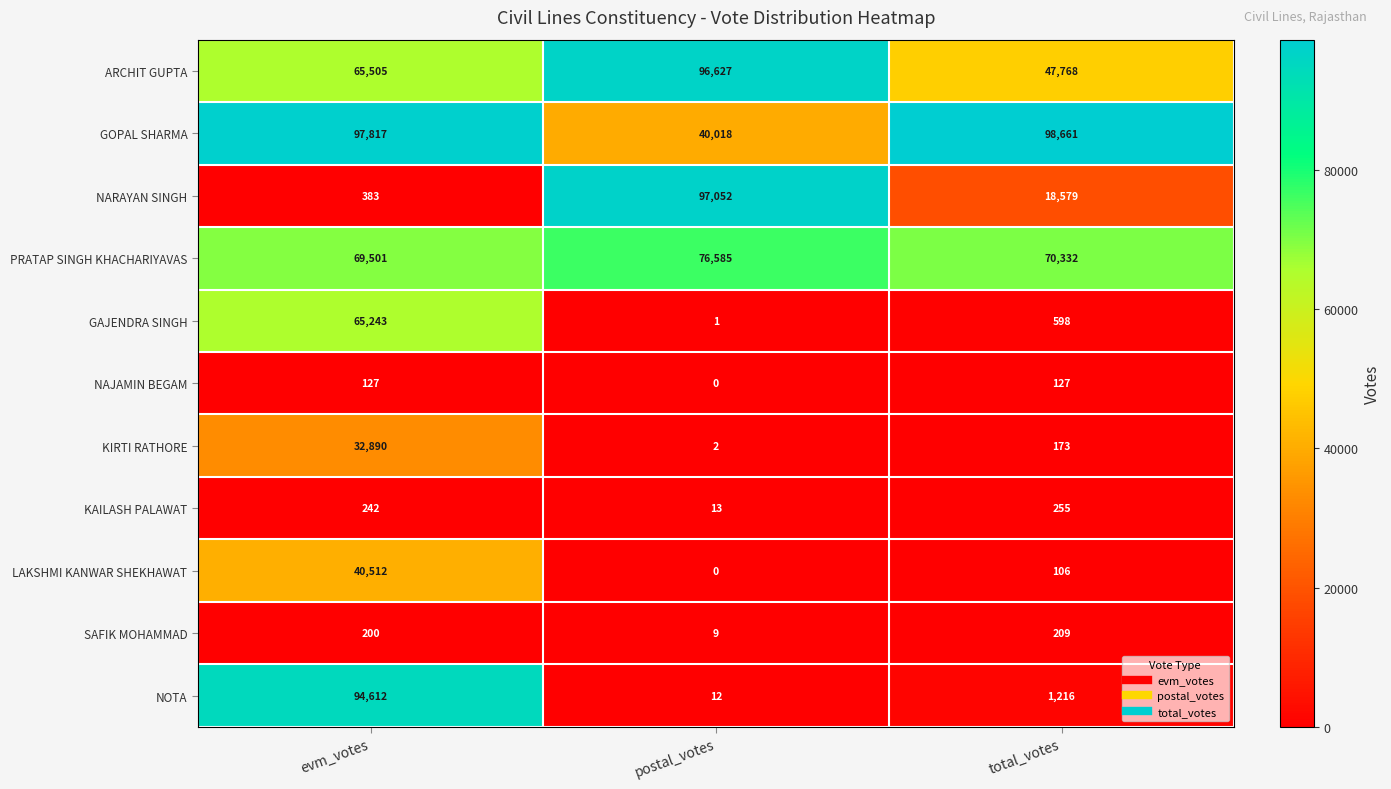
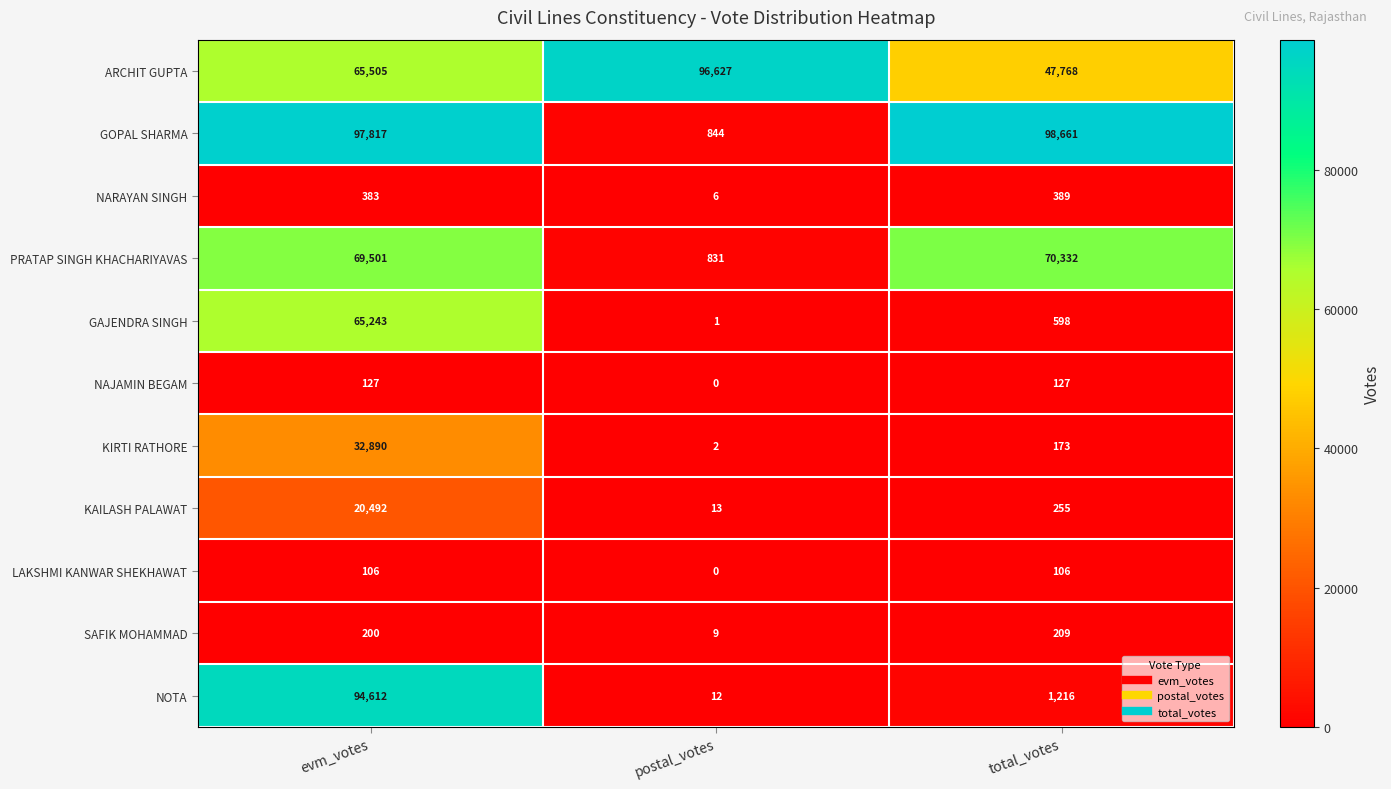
  {
    "ARCHIT GUPTA": {
      "evm_votes": "65,505",
      "postal_votes": "96,627",
      "total_votes": "47,768"
    },
    "GOPAL SHARMA": {
      "evm_votes": "97,817",
-     "postal_votes": "40,018",
+     "postal_votes": "844",
      "total_votes": "98,661"
    },
    "NARAYAN SINGH": {
      "evm_votes": "383",
-     "postal_votes": "97,052",
-     "total_votes": "18,579"
+     "postal_votes": "6",
+     "total_votes": "389"
    },
    "PRATAP SINGH KHACHARIYAVAS": {
      "evm_votes": "69,501",
-     "postal_votes": "76,585",
+     "postal_votes": "831",
      "total_votes": "70,332"
    },
    "GAJENDRA SINGH": {
      "evm_votes": "65,243",
      "postal_votes": "1",
      "total_votes": "598"
    },
    "NAJAMIN BEGAM": {
      "evm_votes": "127",
      "postal_votes": "0",
      "total_votes": "127"
    },
    "KIRTI RATHORE": {
      "evm_votes": "32,890",
      "postal_votes": "2",
      "total_votes": "173"
    },
    "KAILASH PALAWAT": {
-     "evm_votes": "242",
+     "evm_votes": "20,492",
      "postal_votes": "13",
      "total_votes": "255"
    },
    "LAKSHMI KANWAR SHEKHAWAT": {
-     "evm_votes": "40,512",
+     "evm_votes": "106",
      "postal_votes": "0",
      "total_votes": "106"
    },
    "SAFIK MOHAMMAD": {
      "evm_votes": "200",
      "postal_votes": "9",
      "total_votes": "209"
    },
    "NOTA": {
      "evm_votes": "94,612",
      "postal_votes": "12",
      "total_votes": "1,216"
    }
  }
